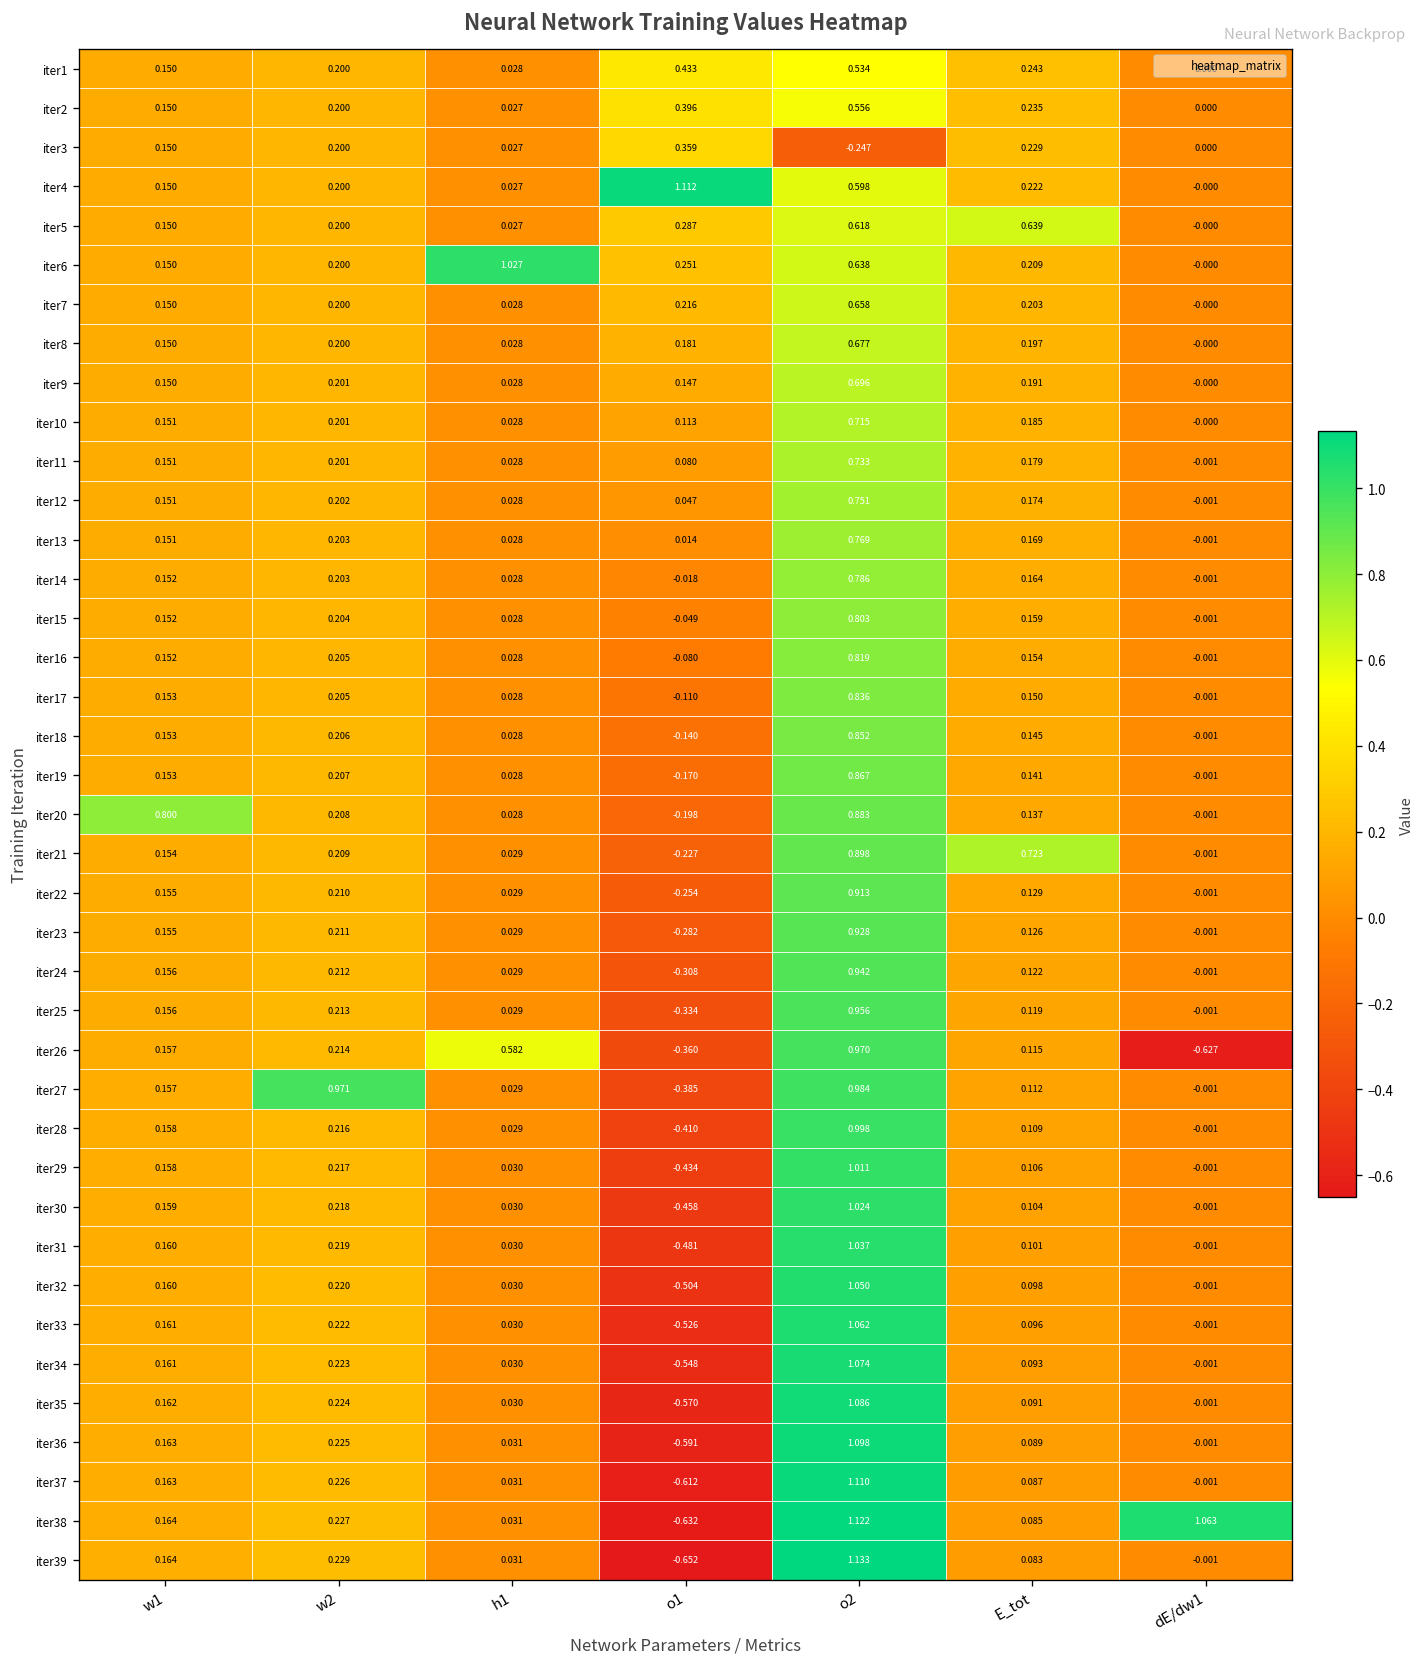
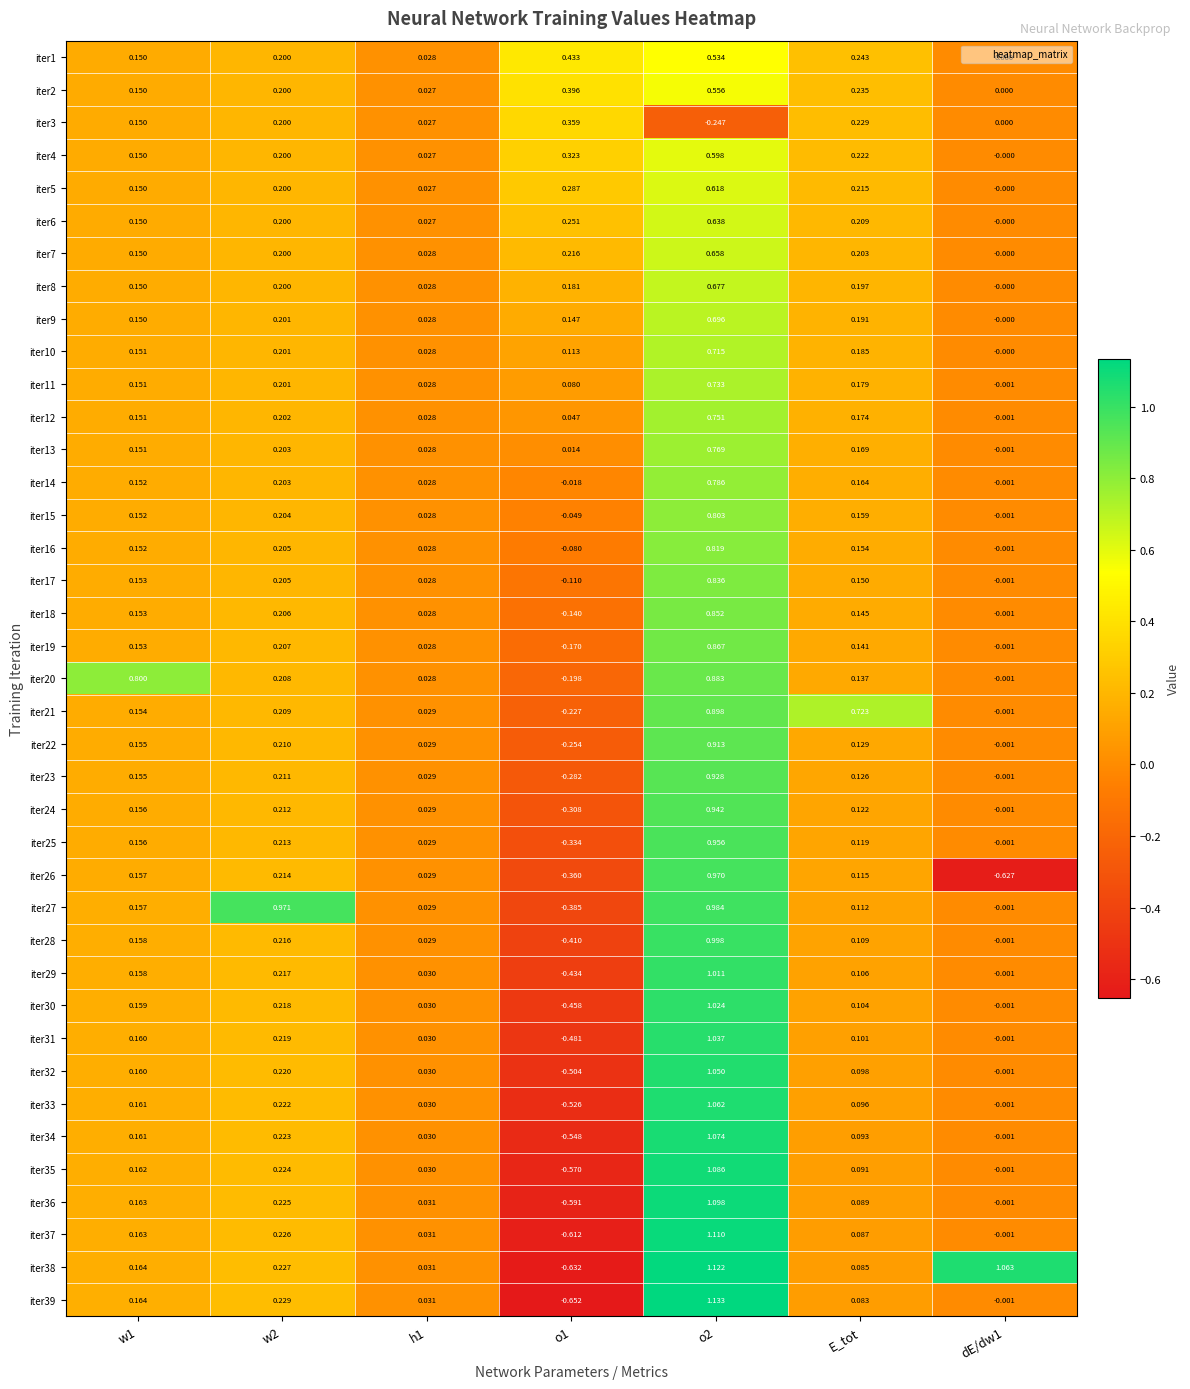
  {
    "iter4": {
      "w1": 0.150,
      "w2": 0.200,
      "h1": 0.027,
-     "o1": 1.112,
+     "o1": 0.323,
      "o2": 0.598,
      "E_tot": 0.222,
      "dE/dw1": -0.000
    },
    "iter5": {
      "w1": 0.150,
      "w2": 0.200,
      "h1": 0.027,
      "o1": 0.287,
      "o2": 0.618,
-     "E_tot": 0.639,
+     "E_tot": 0.215,
      "dE/dw1": -0.000
    },
    "iter6": {
      "w1": 0.150,
      "w2": 0.200,
-     "h1": 1.027,
+     "h1": 0.027,
      "o1": 0.251,
      "o2": 0.638,
      "E_tot": 0.209,
      "dE/dw1": -0.000
    },
    "iter26": {
      "w1": 0.157,
      "w2": 0.214,
-     "h1": 0.582,
+     "h1": 0.029,
      "o1": -0.360,
      "o2": 0.970,
      "E_tot": 0.115,
      "dE/dw1": -0.627
    }
  }
